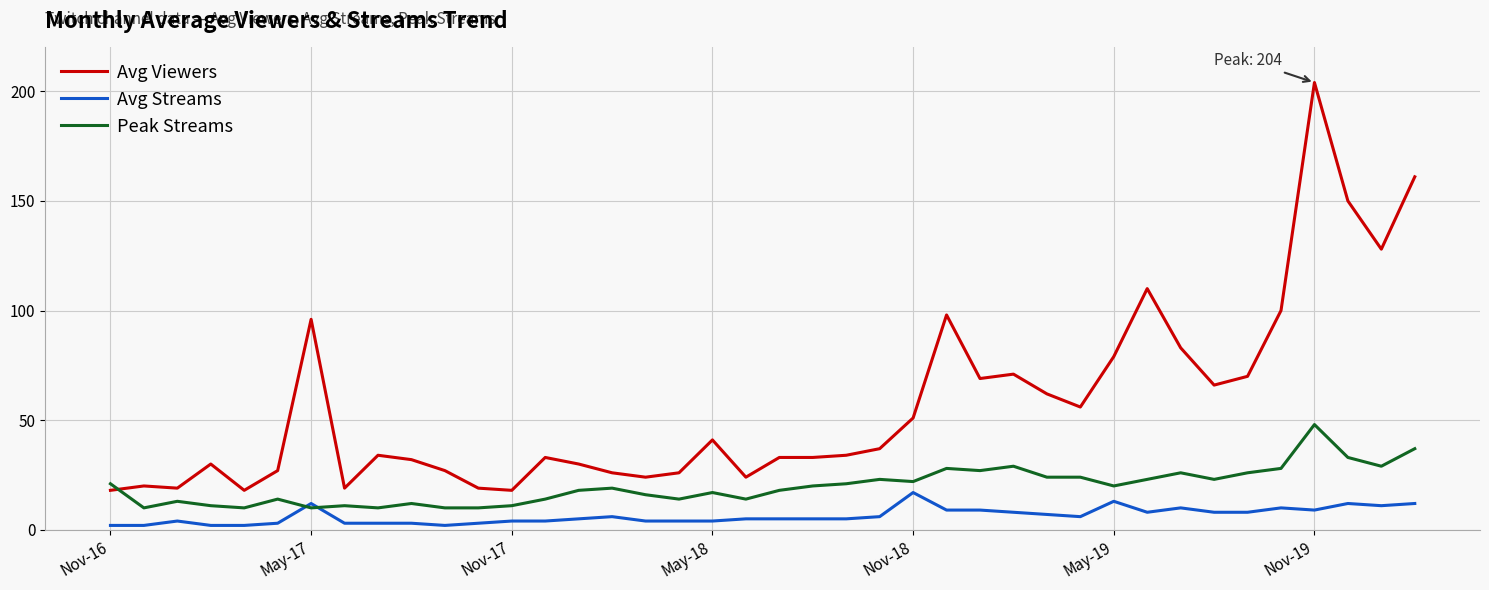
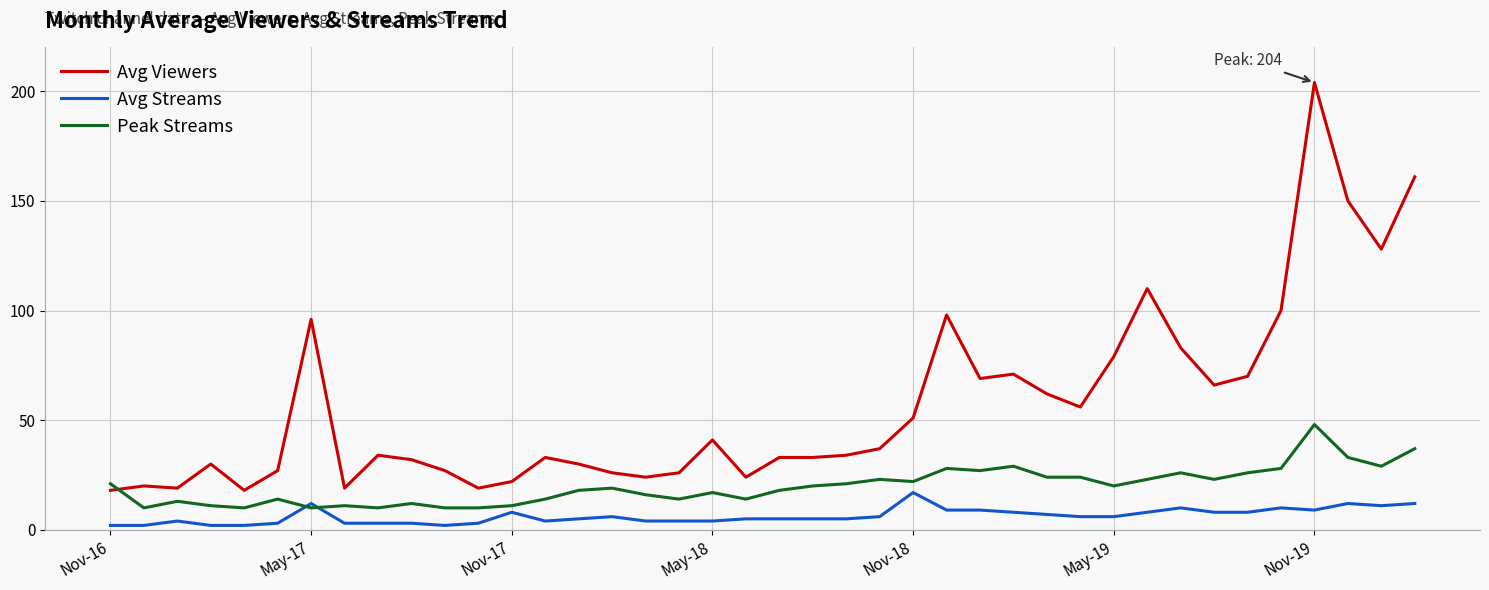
  {
    "Avg Viewers": {
      "Nov-16": 18,
      "May-17": 96,
-     "Nov-17": 18,
+     "Nov-17": 22,
      "May-18": 41,
      "Nov-18": 51,
      "May-19": 79
    },
    "Avg Streams": {
      "Nov-16": 2,
      "May-17": 12,
-     "Nov-17": 4,
+     "Nov-17": 8,
      "May-18": 4,
      "Nov-18": 17,
-     "May-19": 13,
+     "May-19": 6,
      "Nov-19": 9
    },
    "Peak Streams": {
      "Nov-16": 21,
      "May-17": 10,
      "Nov-17": 11,
      "May-18": 17,
      "Nov-18": 22,
      "May-19": 20,
      "Nov-19": 48
    }
  }
